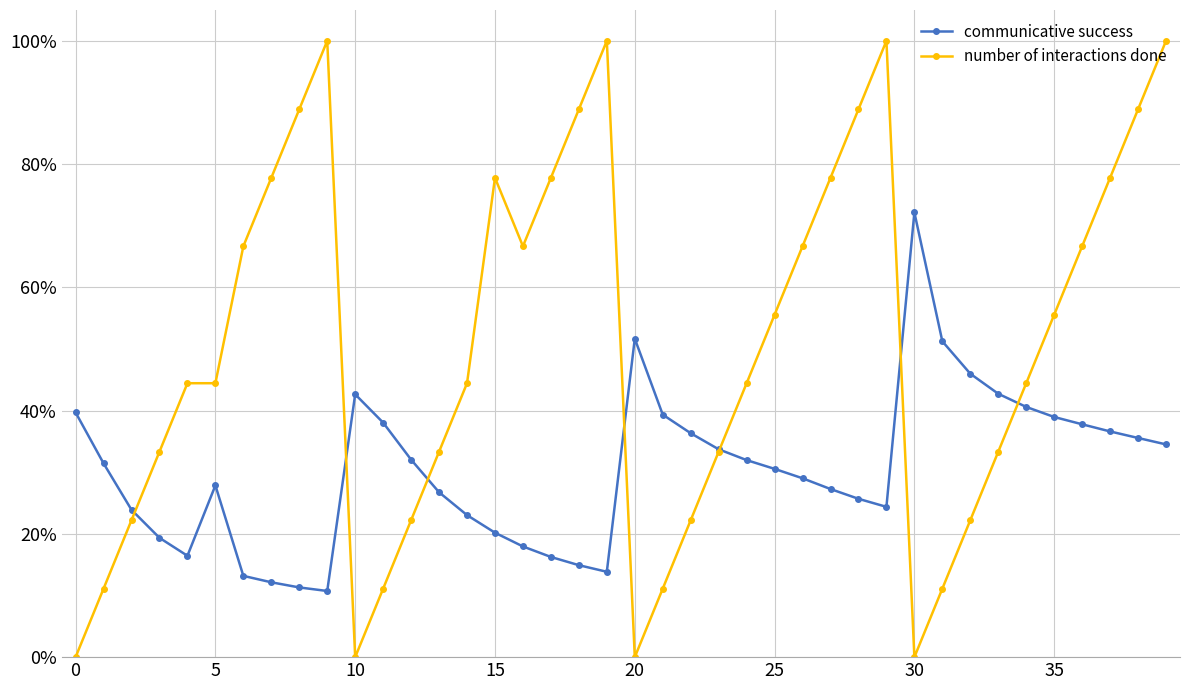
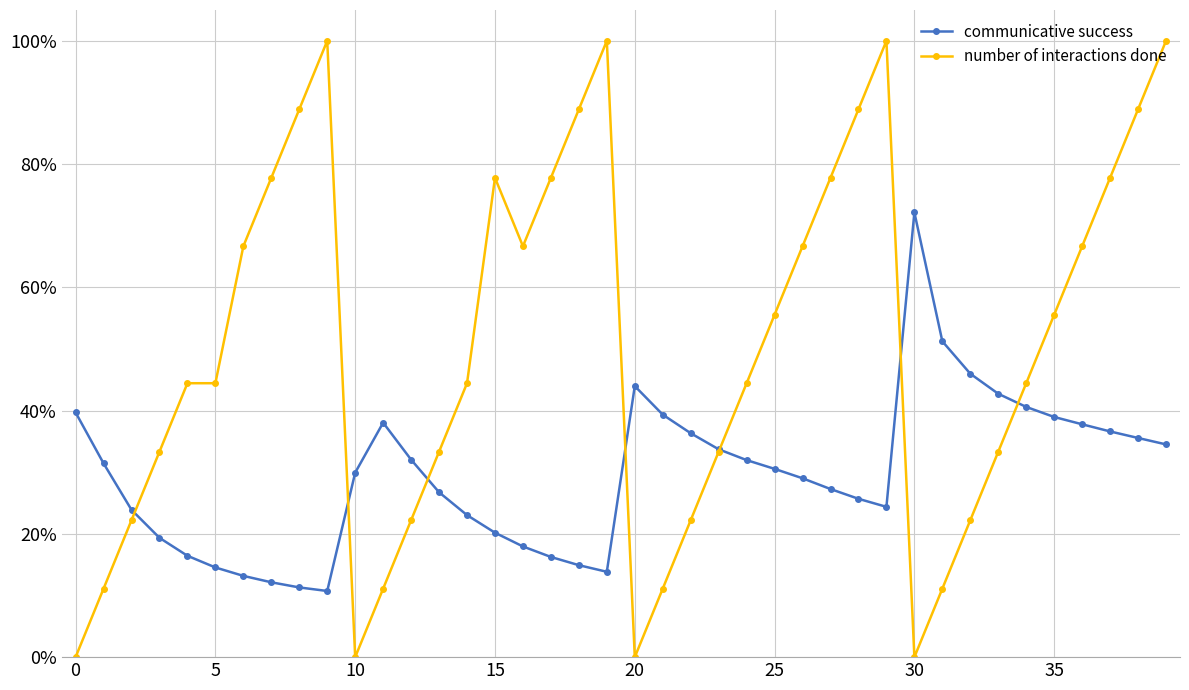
  {
    "communicative success": {
      "0": "40%",
-     "5": "28%",
-     "10": "43%",
+     "5": "15%",
+     "10": "30%",
      "15": "20%",
-     "20": "52%",
+     "20": "44%",
      "25": "31%",
      "30": "72%",
      "35": "39%"
    },
    "number of interactions done": {
      "0": "0%",
      "5": "44%",
      "10": "0%",
      "15": "78%",
      "20": "0%",
      "25": "56%",
      "30": "0%",
      "35": "56%"
    }
  }
